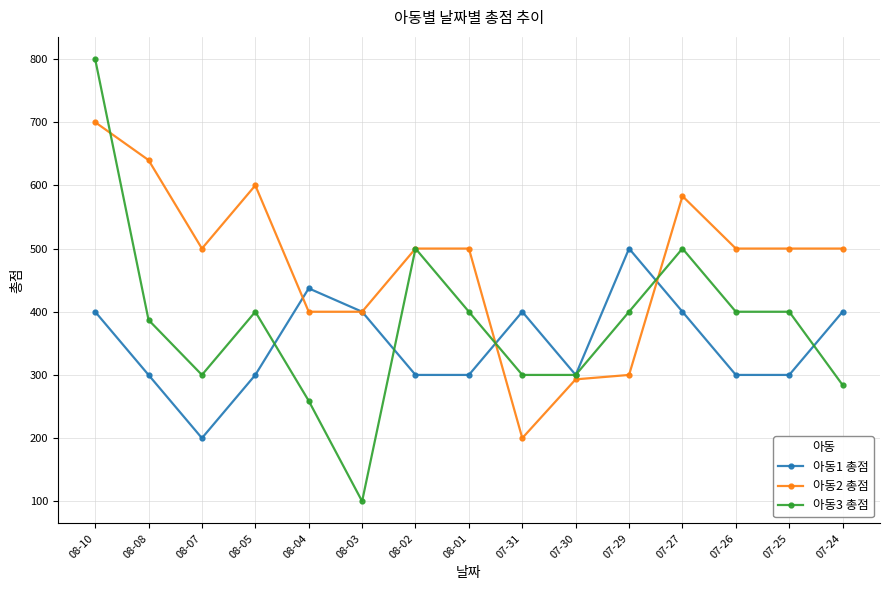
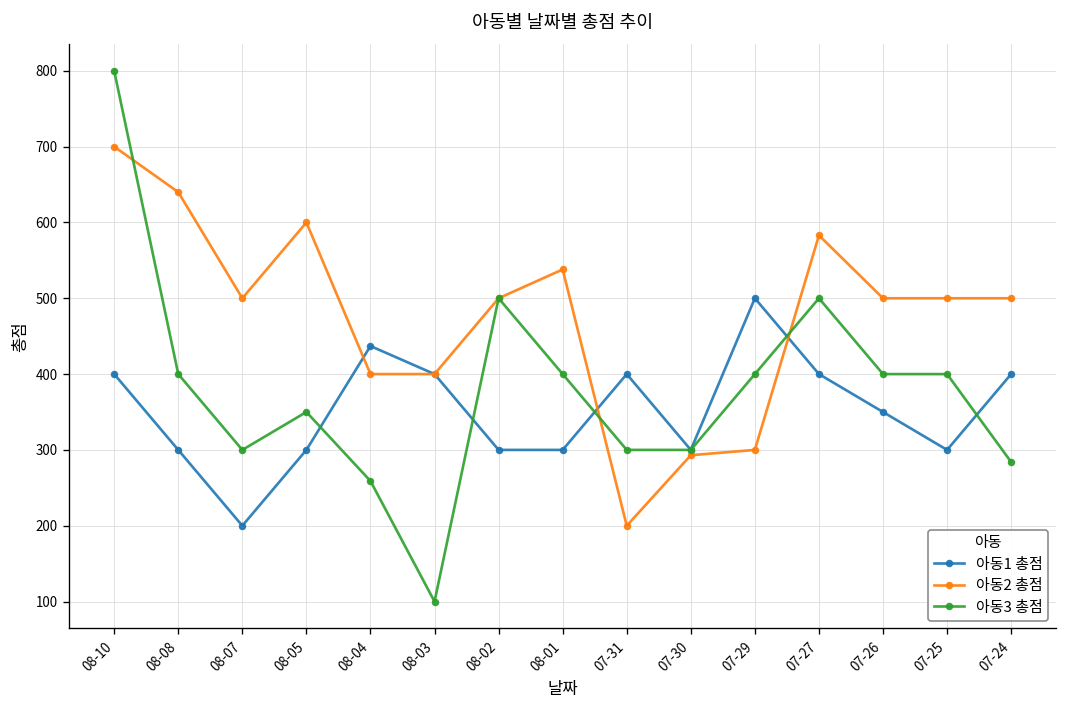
  {
    "아동1 총점": {
      "08-10": 400,
      "08-08": 300,
      "08-07": 200,
      "08-05": 300,
      "08-04": 440,
      "08-02": 300,
      "08-01": 300,
      "07-31": 400,
      "07-29": 500,
      "07-27": 400,
-     "07-26": 300,
+     "07-26": 350,
      "07-25": 300,
      "07-24": 400
    },
    "아동2 총점": {
      "08-10": 700,
      "08-08": 640,
      "08-07": 500,
      "08-05": 600,
      "08-04": 400,
-     "08-01": 500,
+     "08-01": 540,
      "07-31": 200,
      "07-30": 290,
      "07-29": 300,
      "07-27": 580,
      "07-26": 500,
      "07-25": 500,
      "07-24": 500
    },
    "아동3 총점": {
      "08-10": 800,
-     "08-08": 390,
+     "08-08": 400,
      "08-07": 300,
-     "08-05": 400,
+     "08-05": 350,
      "08-04": 260,
      "08-03": 100,
      "08-01": 400,
      "07-31": 300,
      "07-29": 400,
      "07-27": 500,
      "07-26": 400,
      "07-25": 400,
      "07-24": 280
    }
  }
